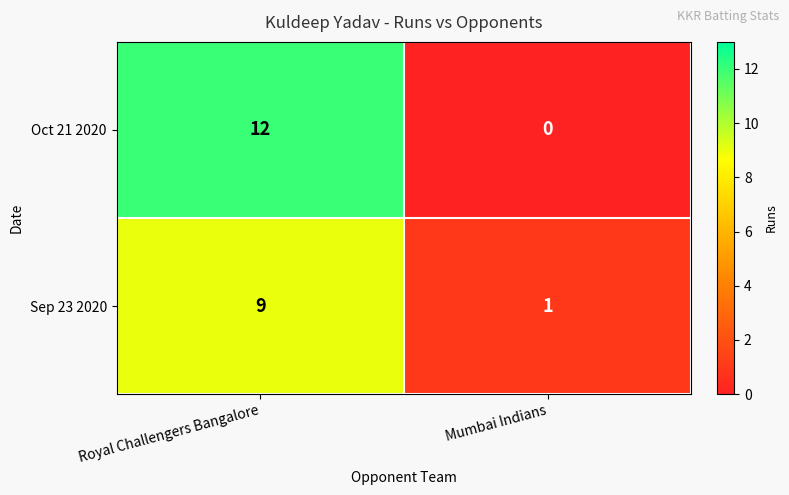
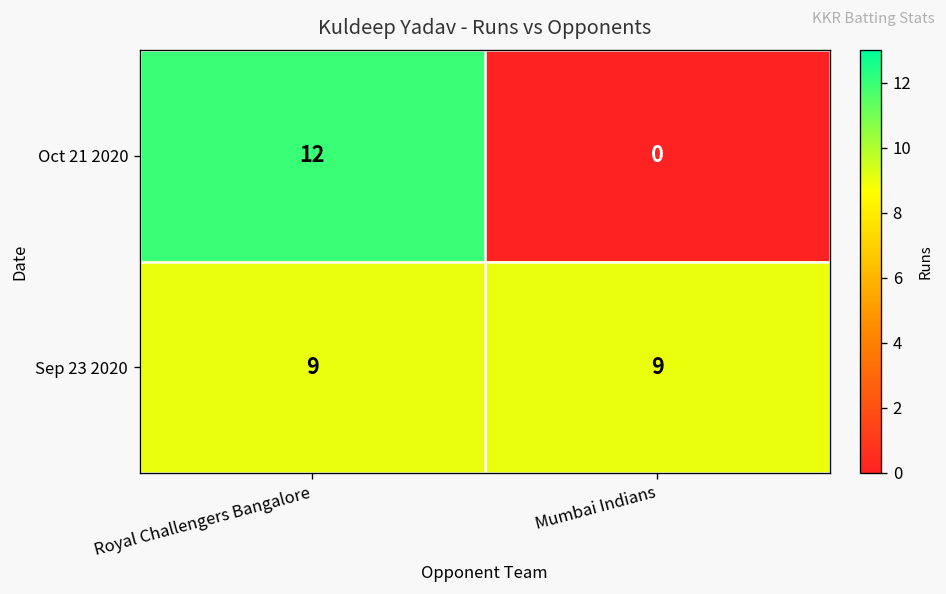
  {
    "Oct 21 2020": {
      "Royal Challengers Bangalore": 12,
      "Mumbai Indians": 0
    },
    "Sep 23 2020": {
      "Royal Challengers Bangalore": 9,
-     "Mumbai Indians": 1
+     "Mumbai Indians": 9
    }
  }
